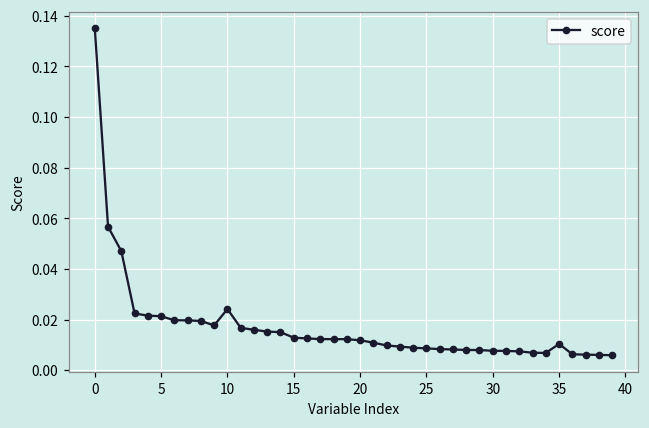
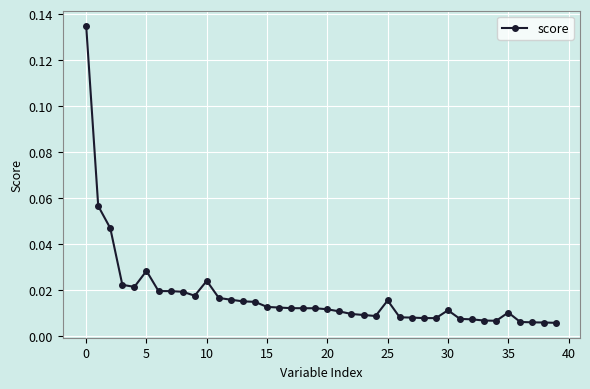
  {
    "0": 0.135,
-   "5": 0.021,
+   "5": 0.028,
    "10": 0.024,
    "15": 0.013,
    "20": 0.012,
-   "25": 0.009,
-   "30": 0.008,
+   "25": 0.016,
+   "30": 0.011,
    "35": 0.010
  }
